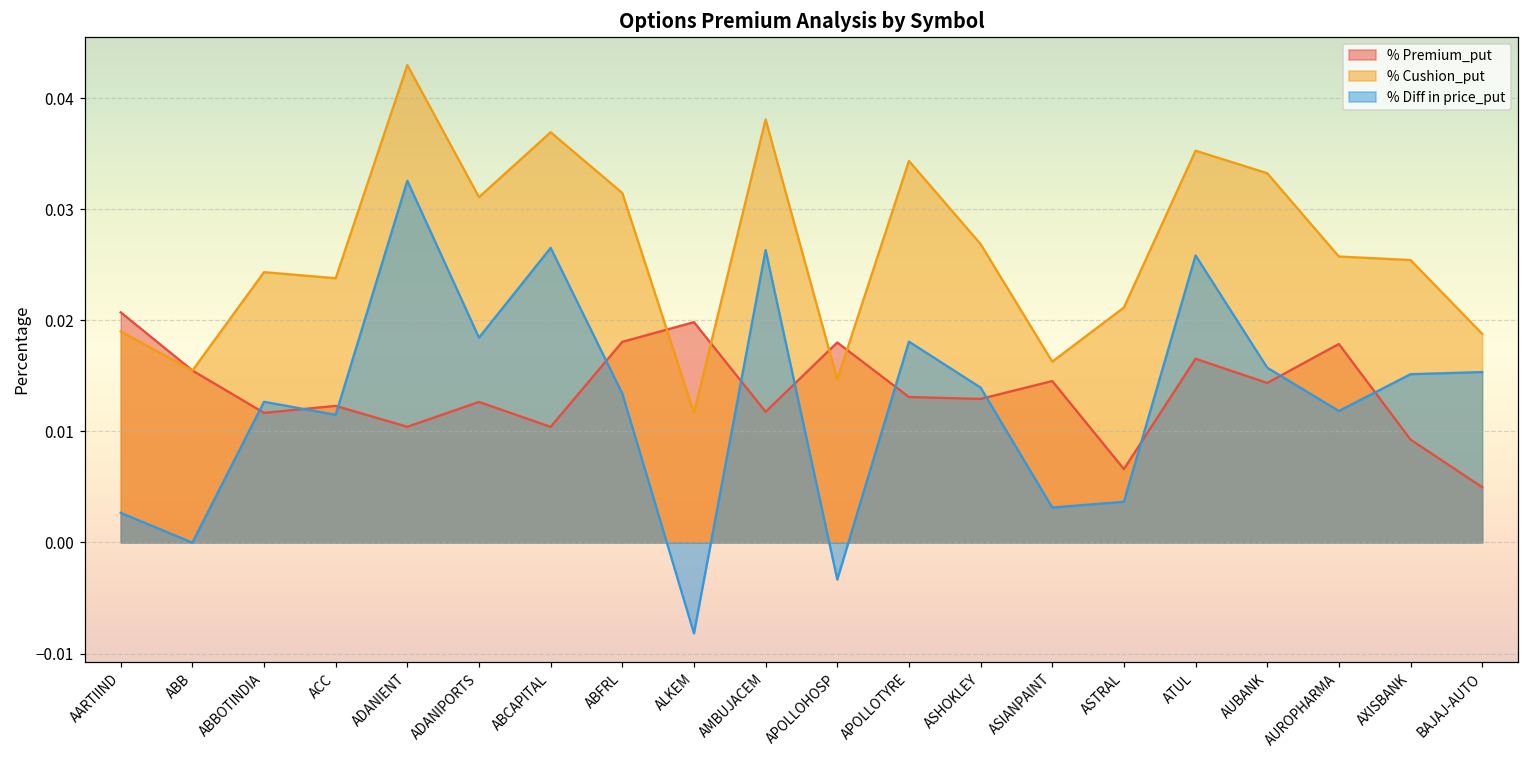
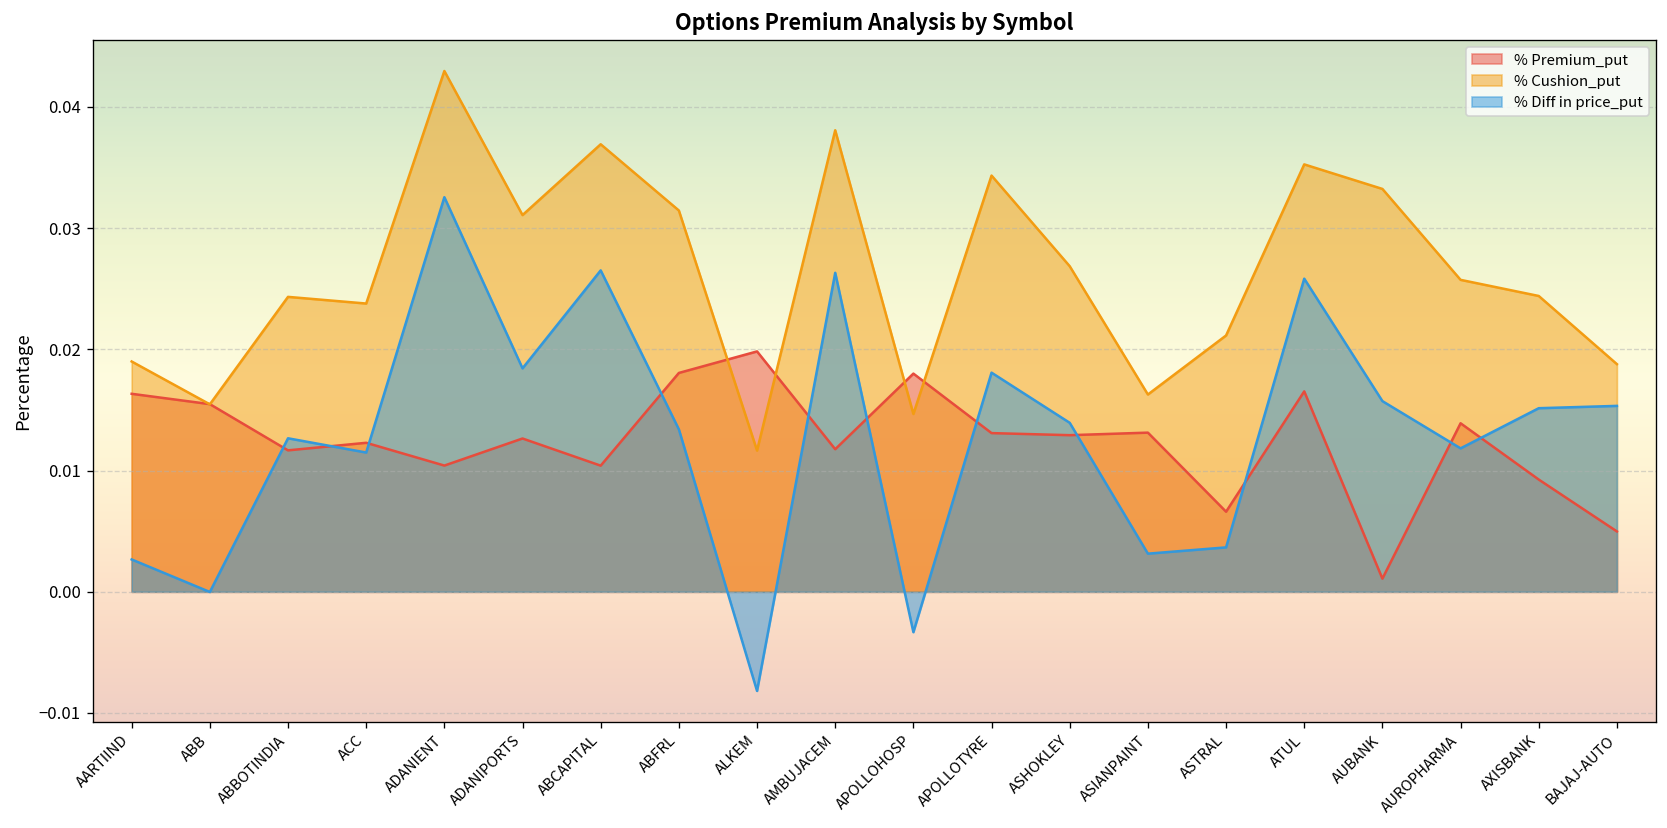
  {
    "% Premium_put": {
-     "AARTIIND": 0.0207,
+     "AARTIIND": 0.0163,
      "ABBOTINDIA": 0.0117,
      "ACC": 0.0123,
      "ADANIENT": 0.0104,
      "ADANIPORTS": 0.0126,
      "ABCAPITAL": 0.0104,
      "ABFRL": 0.0181,
      "ALKEM": 0.0198,
      "AMBUJACEM": 0.0118,
      "APOLLOHOSP": 0.0180,
      "APOLLOTYRE": 0.0131,
      "ASHOKLEY": 0.0129,
-     "ASIANPAINT": 0.0145,
+     "ASIANPAINT": 0.0131,
      "ASTRAL": 0.0066,
      "ATUL": 0.0165,
-     "AUBANK": 0.0144,
-     "AUROPHARMA": 0.0179,
+     "AUBANK": 0.0011,
+     "AUROPHARMA": 0.0139,
      "AXISBANK": 0.0093,
      "BAJAJ-AUTO": 0.0050
    },
    "% Cushion_put": {
      "AARTIIND": 0.0190,
      "ABBOTINDIA": 0.0243,
      "ACC": 0.0238,
      "ADANIENT": 0.0430,
      "ADANIPORTS": 0.0311,
      "ABCAPITAL": 0.0369,
      "ABFRL": 0.0315,
      "ALKEM": 0.0117,
      "AMBUJACEM": 0.0381,
      "APOLLOHOSP": 0.0147,
      "APOLLOTYRE": 0.0343,
      "ASHOKLEY": 0.0269,
      "ASIANPAINT": 0.0163,
      "ASTRAL": 0.0211,
      "ATUL": 0.0353,
      "AUBANK": 0.0332,
      "AUROPHARMA": 0.0257,
-     "AXISBANK": 0.0254,
+     "AXISBANK": 0.0244,
      "BAJAJ-AUTO": 0.0188
    }
  }
